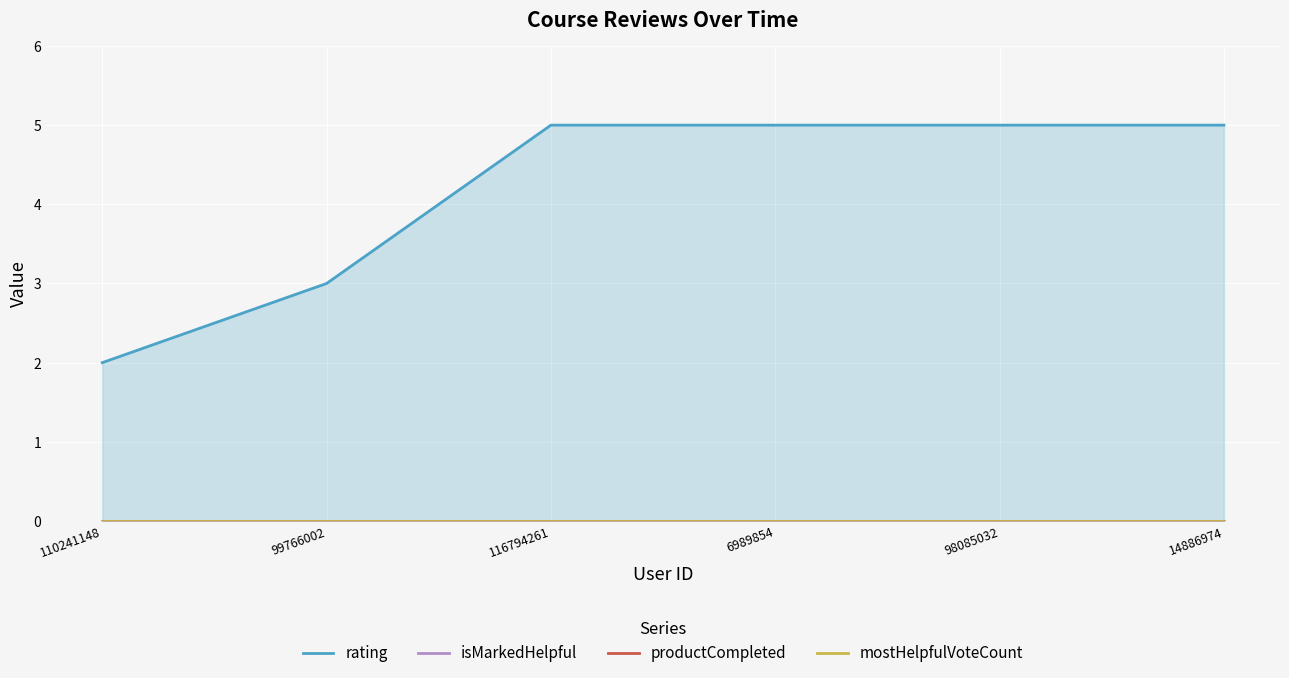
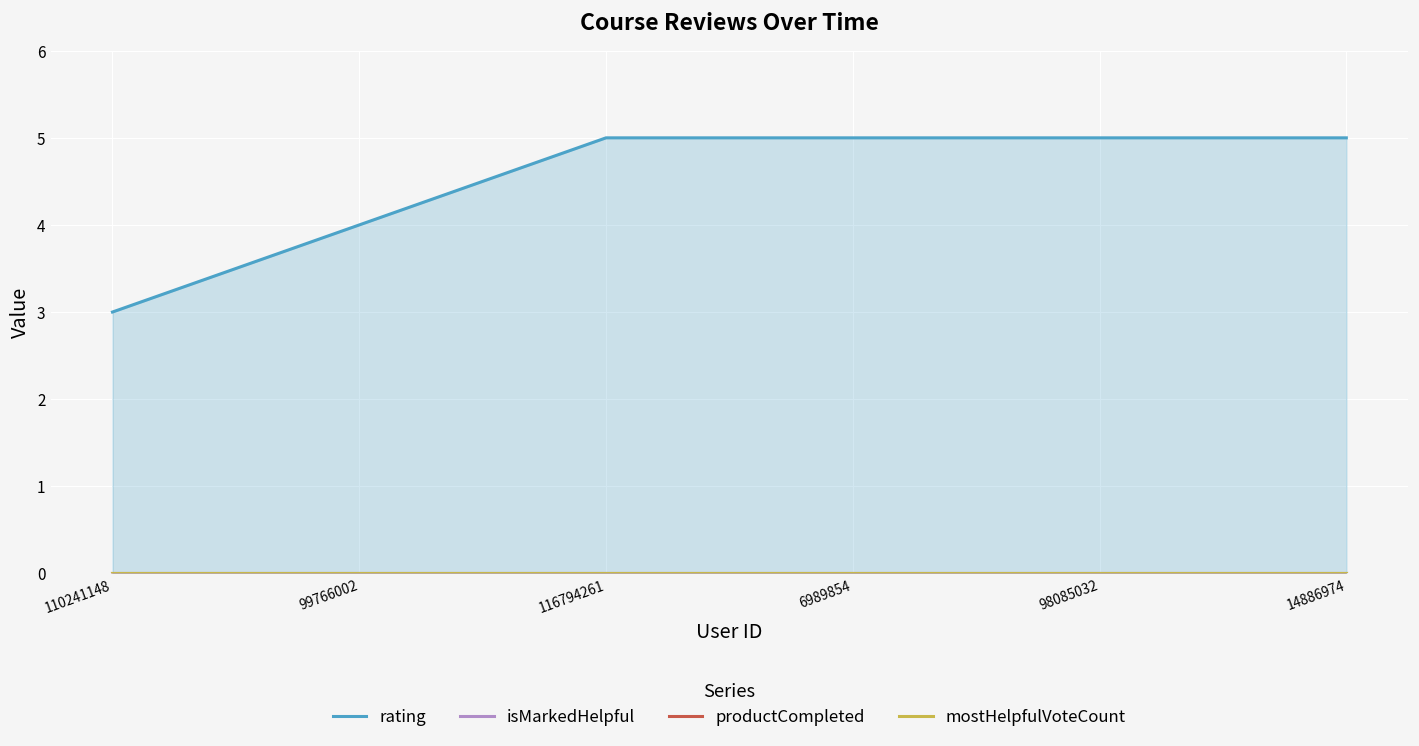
  {
    "rating": {
-     "110241148": 2,
-     "99766002": 3,
+     "110241148": 3,
+     "99766002": 4,
      "116794261": 5,
      "6989854": 5,
      "98085032": 5,
      "14886974": 5
    },
    "mostHelpfulVoteCount": {
      "110241148": 0,
      "99766002": 0,
      "116794261": 0,
      "6989854": 0,
      "98085032": 0,
      "14886974": 0
    }
  }
